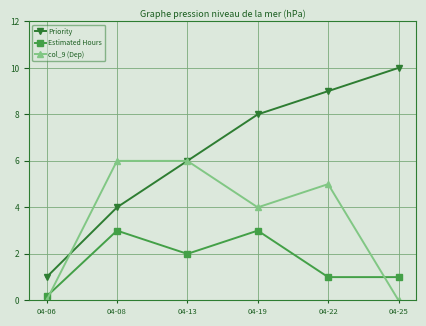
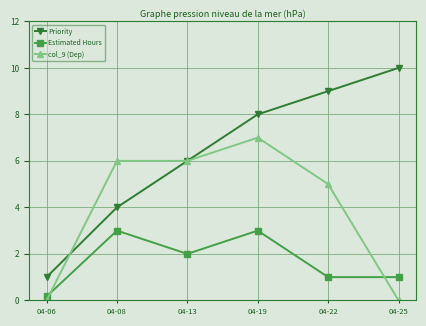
  {
    "col_9 (Dep)": {
      "04-06": 0,
      "04-08": 6,
-     "04-19": 4,
+     "04-19": 7,
      "04-22": 5,
      "04-25": 0
    }
  }
